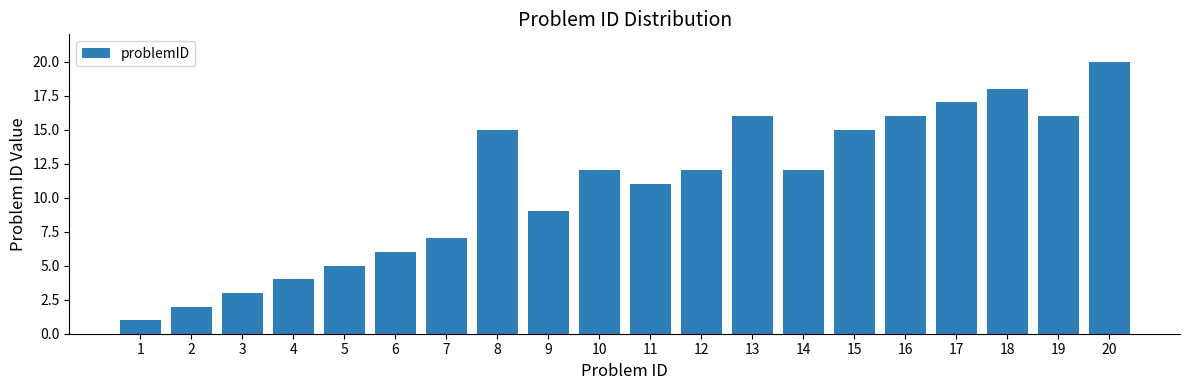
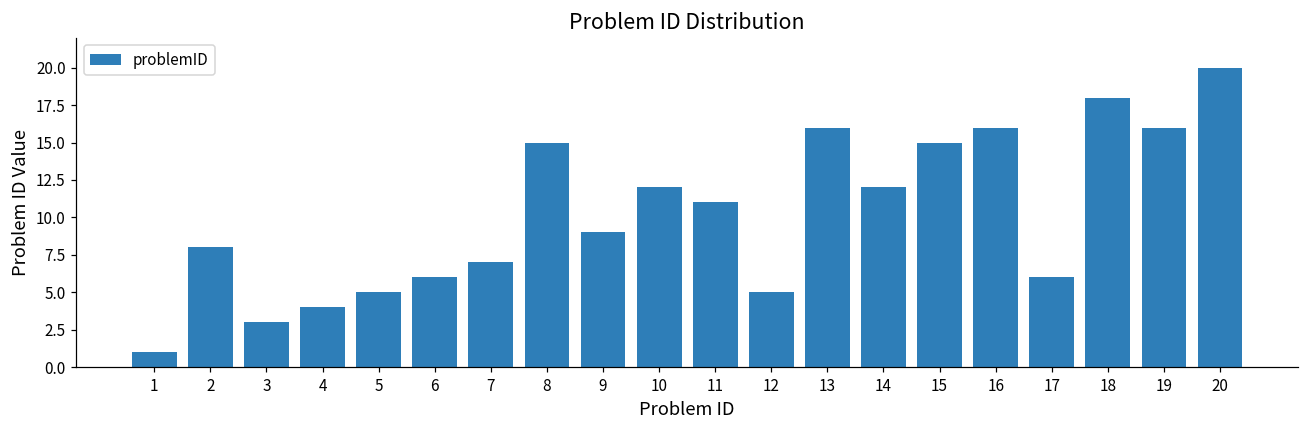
  {
    "1": 1,
-   "2": 2,
+   "2": 8,
    "3": 3,
    "4": 4,
    "5": 5,
    "6": 6,
    "7": 7,
    "8": 15,
    "9": 9,
    "10": 12,
    "11": 11,
-   "12": 12,
+   "12": 5,
    "13": 16,
    "14": 12,
    "15": 15,
    "16": 16,
-   "17": 17,
+   "17": 6,
    "18": 18,
    "19": 16,
    "20": 20
  }
